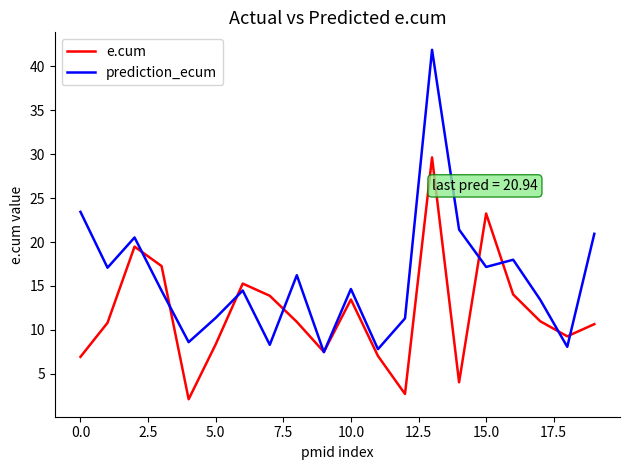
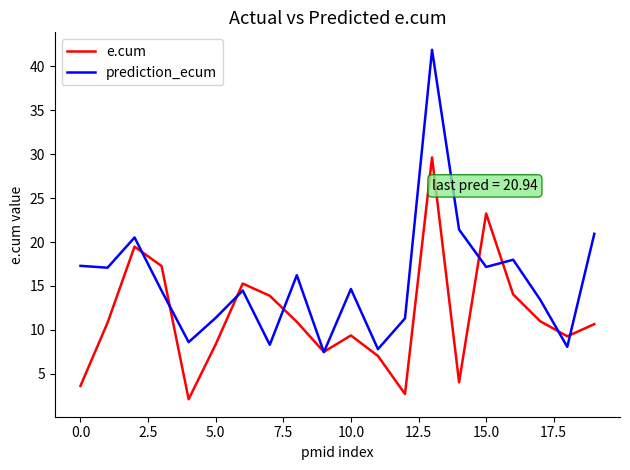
  {
    "e.cum": {
-     "0.0": 7,
+     "0.0": 4,
      "5.0": 8,
-     "10.0": 13
+     "10.0": 9
    },
    "prediction_ecum": {
-     "0.0": 23,
+     "0.0": 17,
      "5.0": 11,
      "10.0": 15,
      "15.0": 17
    }
  }
